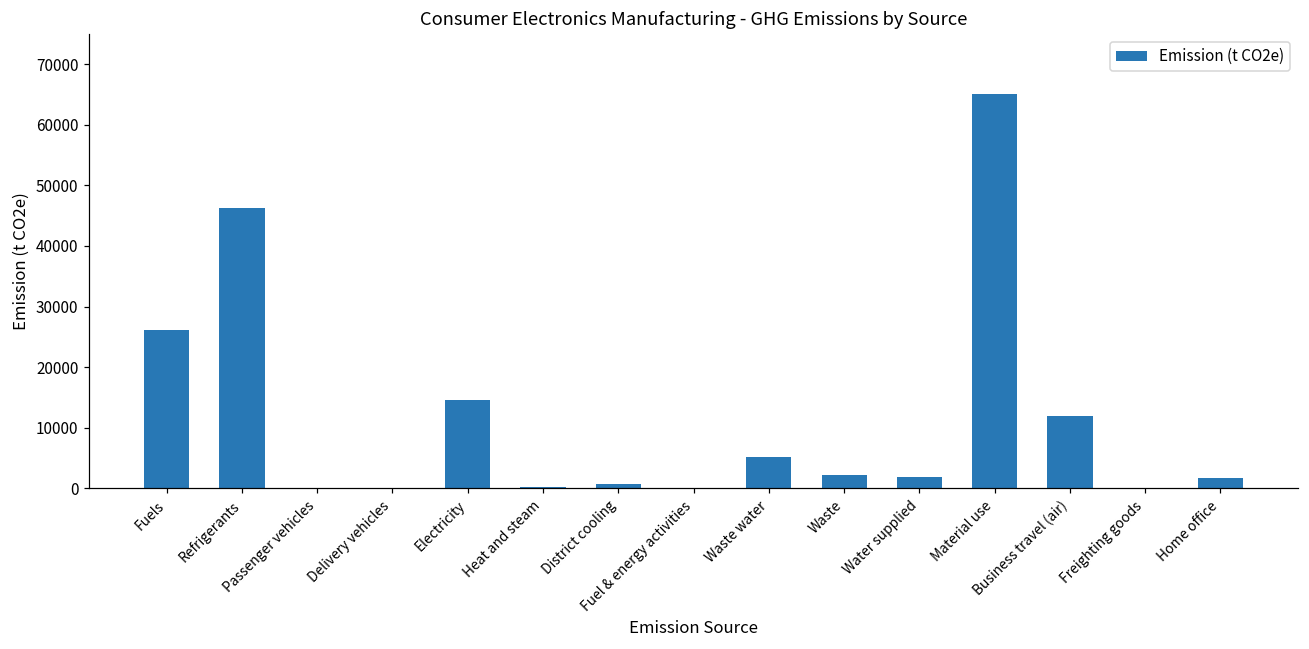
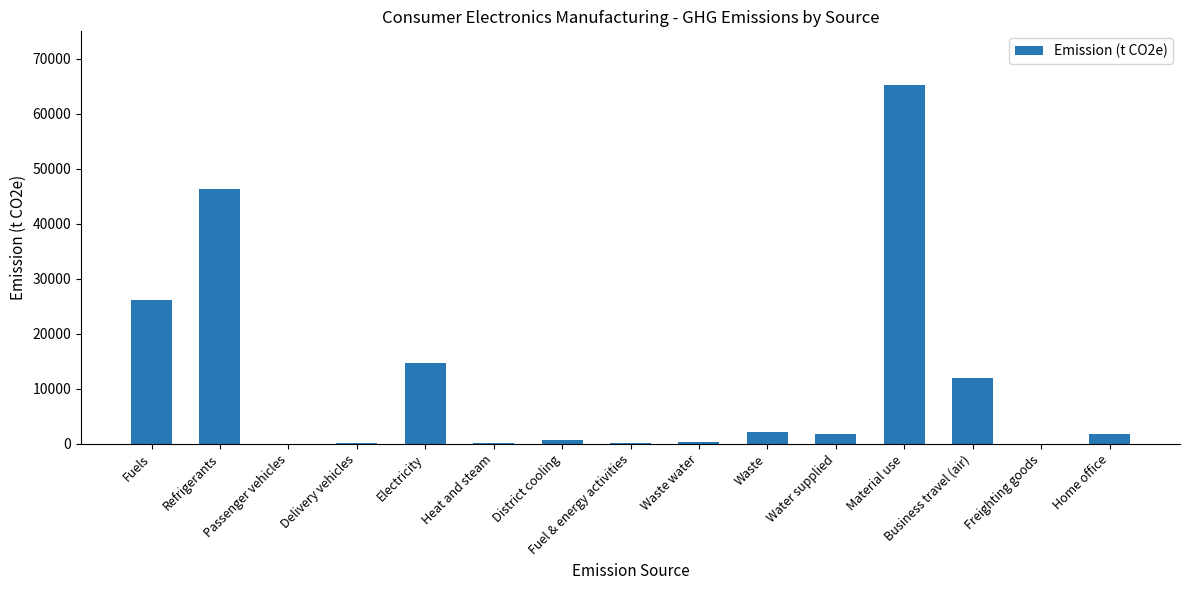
  {
    "Fuels": 26000,
    "Refrigerants": 46000,
    "Electricity": 15000,
    "District cooling": 1000,
-   "Waste water": 5000,
+   "Waste water": 0,
    "Waste": 2000,
    "Water supplied": 2000,
    "Material use": 65000,
    "Business travel (air)": 12000,
    "Home office": 2000
  }
